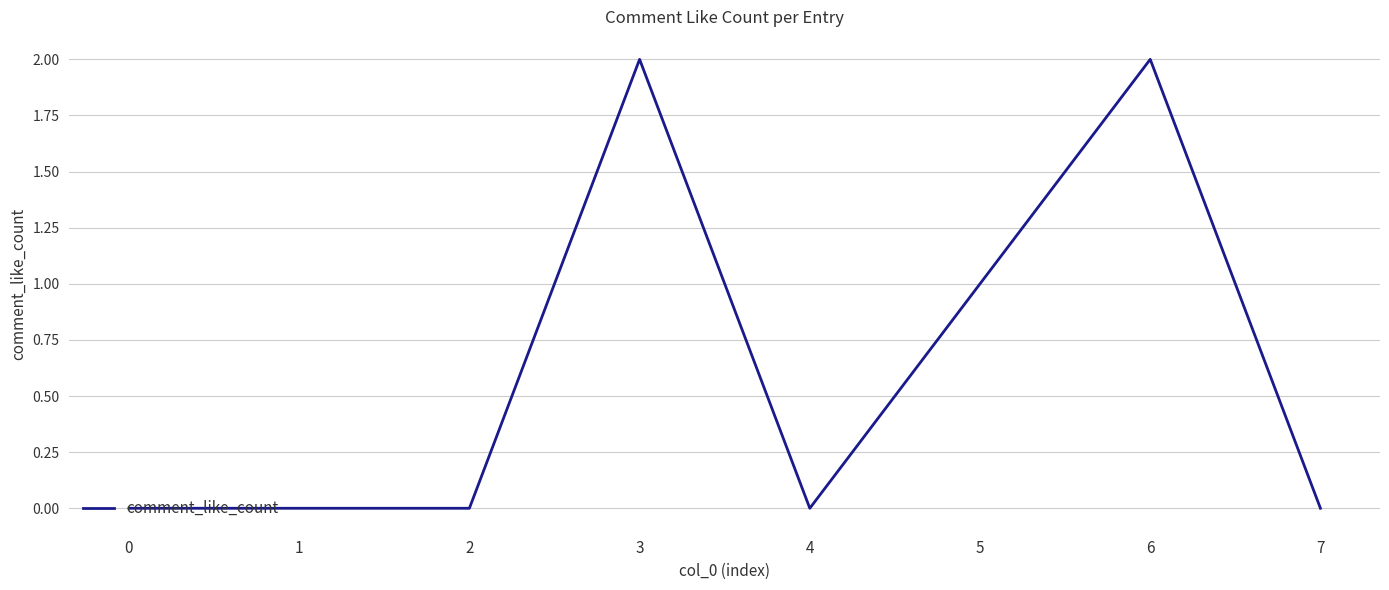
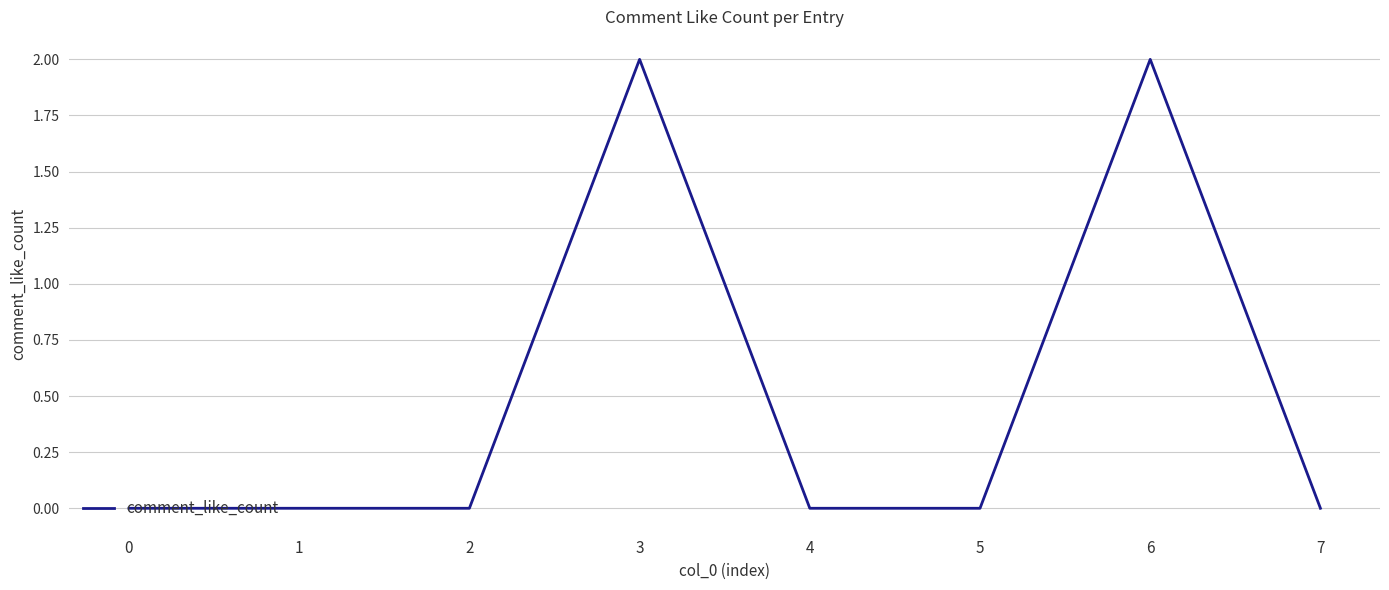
  {
    "0": 0,
    "1": 0,
    "2": 0,
    "3": 2,
    "4": 0,
-   "5": 1,
+   "5": 0,
    "6": 2,
    "7": 0
  }
